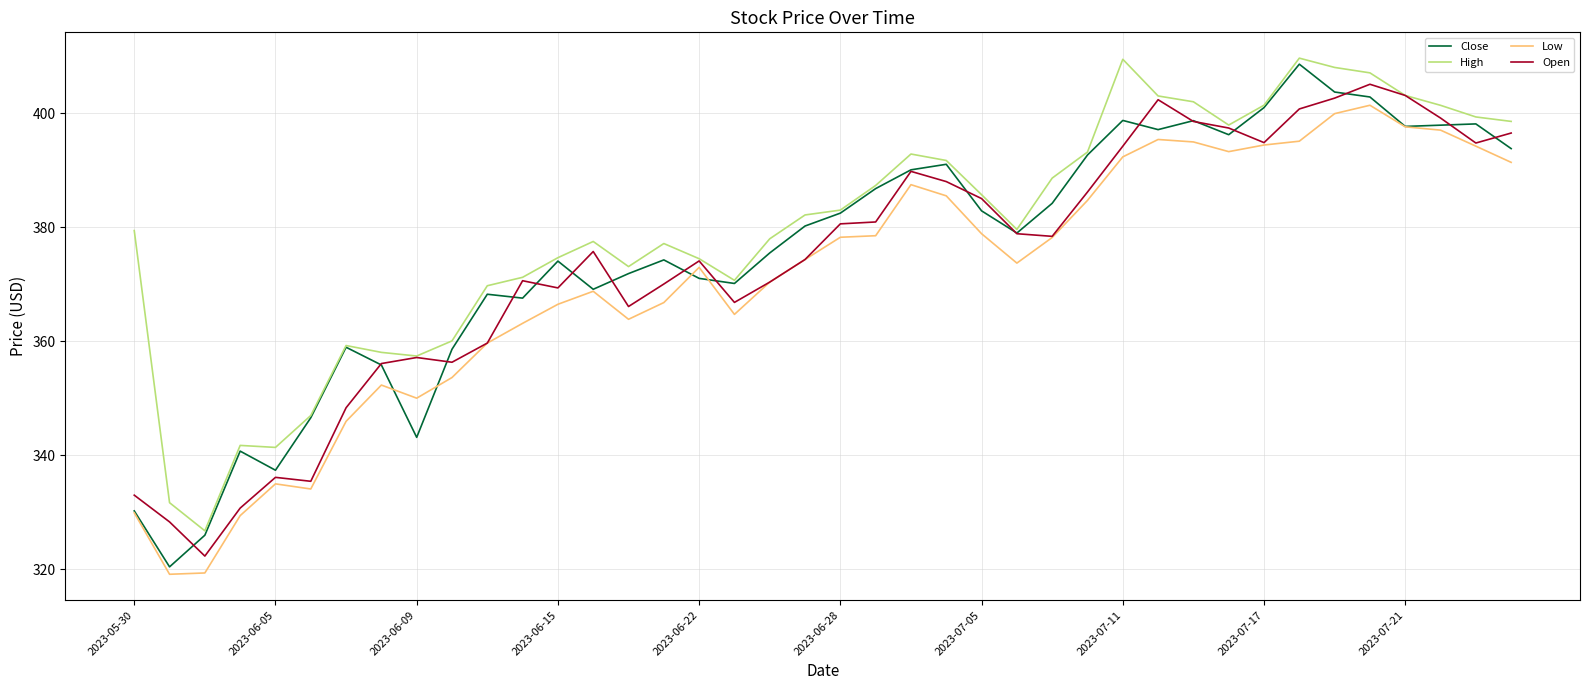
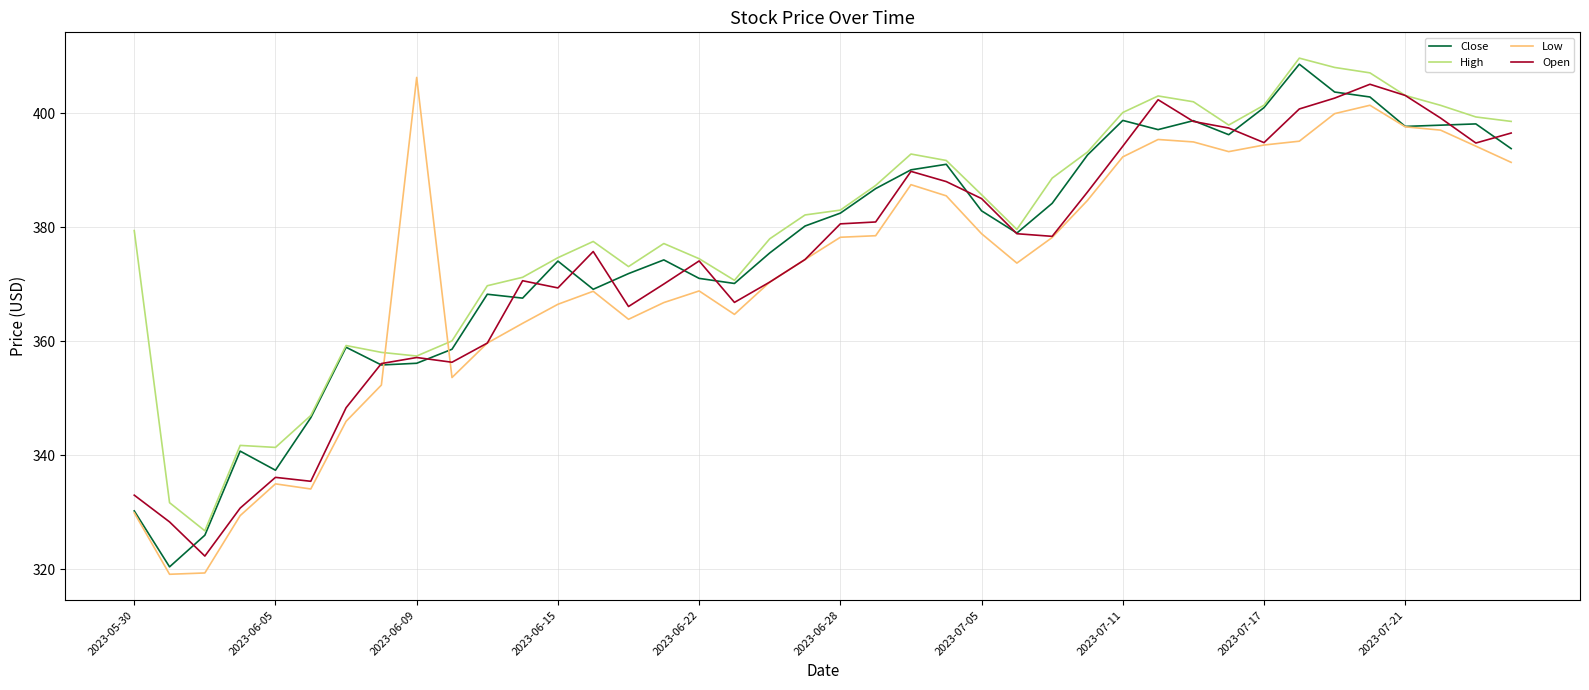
  {
    "Close": {
      "2023-06-05": 337,
-     "2023-06-09": 343,
+     "2023-06-09": 356,
      "2023-06-15": 374,
      "2023-06-22": 371,
      "2023-06-28": 382,
      "2023-07-05": 383,
      "2023-07-11": 399
    },
    "High": {
      "2023-05-30": 379,
      "2023-06-05": 341,
      "2023-06-15": 375,
      "2023-06-28": 383,
      "2023-07-05": 386,
-     "2023-07-11": 409
+     "2023-07-11": 400
    },
    "Low": {
      "2023-06-05": 335,
-     "2023-06-09": 350,
+     "2023-06-09": 406,
      "2023-06-15": 366,
-     "2023-06-22": 373,
+     "2023-06-22": 369,
      "2023-06-28": 378,
      "2023-07-05": 379,
      "2023-07-11": 392
    },
    "Open": {
      "2023-05-30": 333,
      "2023-06-05": 336,
      "2023-06-15": 369,
      "2023-06-28": 381,
      "2023-07-05": 385,
      "2023-07-11": 394
    }
  }
